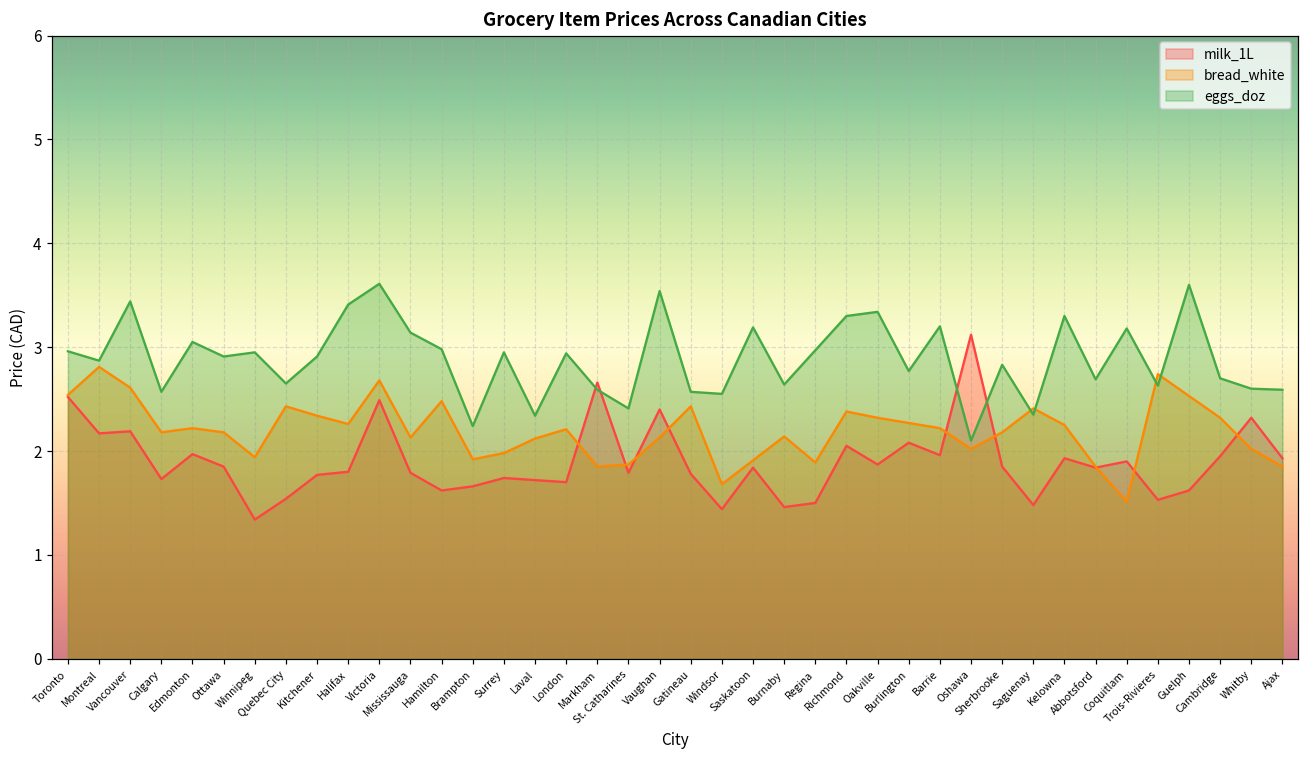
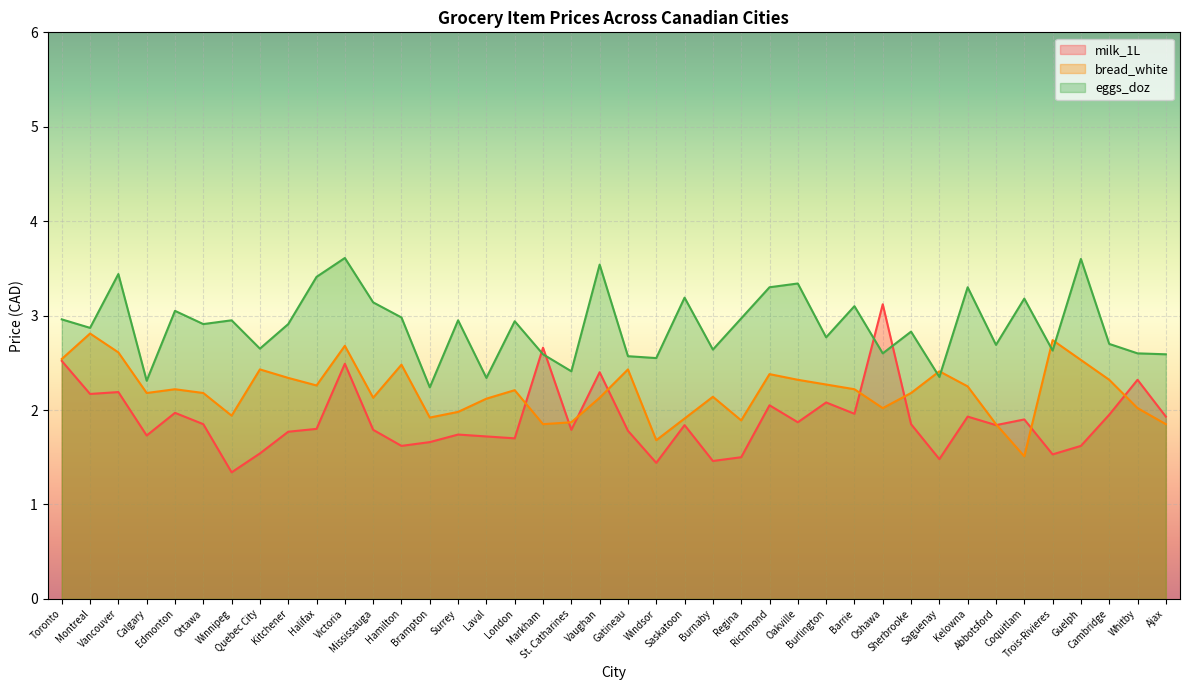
  {
    "eggs_doz": {
      "Toronto": 3.0,
      "Montreal": 2.9,
      "Vancouver": 3.4,
-     "Calgary": 2.6,
+     "Calgary": 2.3,
      "Edmonton": 3.1,
      "Ottawa": 2.9,
      "Winnipeg": 3.0,
      "Quebec City": 2.7,
      "Kitchener": 2.9,
      "Halifax": 3.4,
      "Victoria": 3.6,
      "Mississauga": 3.1,
      "Hamilton": 3.0,
      "Brampton": 2.2,
      "Surrey": 3.0,
      "Laval": 2.3,
      "London": 2.9,
      "Markham": 2.6,
      "St. Catharines": 2.4,
      "Vaughan": 3.5,
      "Gatineau": 2.6,
      "Windsor": 2.6,
      "Saskatoon": 3.2,
      "Burnaby": 2.6,
      "Regina": 3.0,
      "Richmond": 3.3,
      "Oakville": 3.3,
      "Burlington": 2.8,
-     "Barrie": 3.2,
-     "Oshawa": 2.1,
+     "Barrie": 3.1,
+     "Oshawa": 2.6,
      "Sherbrooke": 2.8,
      "Saguenay": 2.4,
      "Kelowna": 3.3,
      "Abbotsford": 2.7,
      "Coquitlam": 3.2,
      "Trois-Rivieres": 2.6,
      "Guelph": 3.6,
      "Cambridge": 2.7,
      "Whitby": 2.6,
      "Ajax": 2.6
    }
  }
